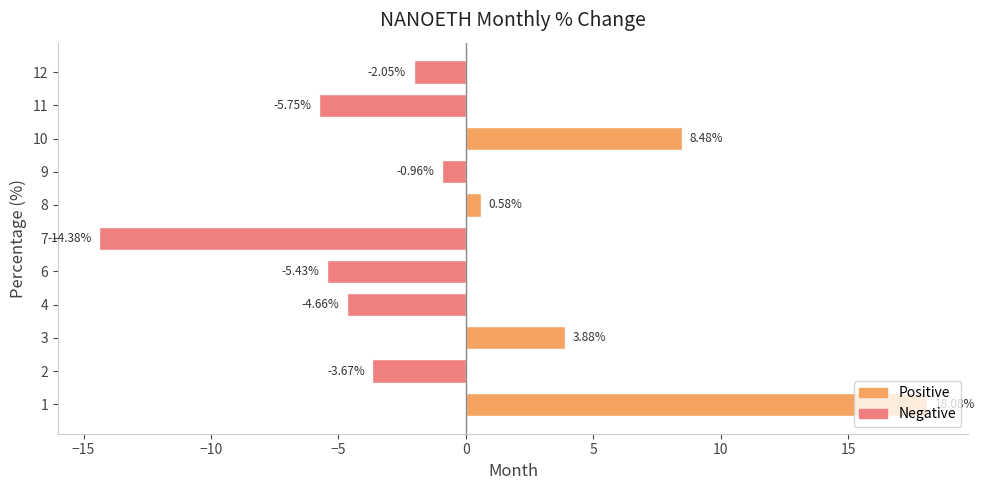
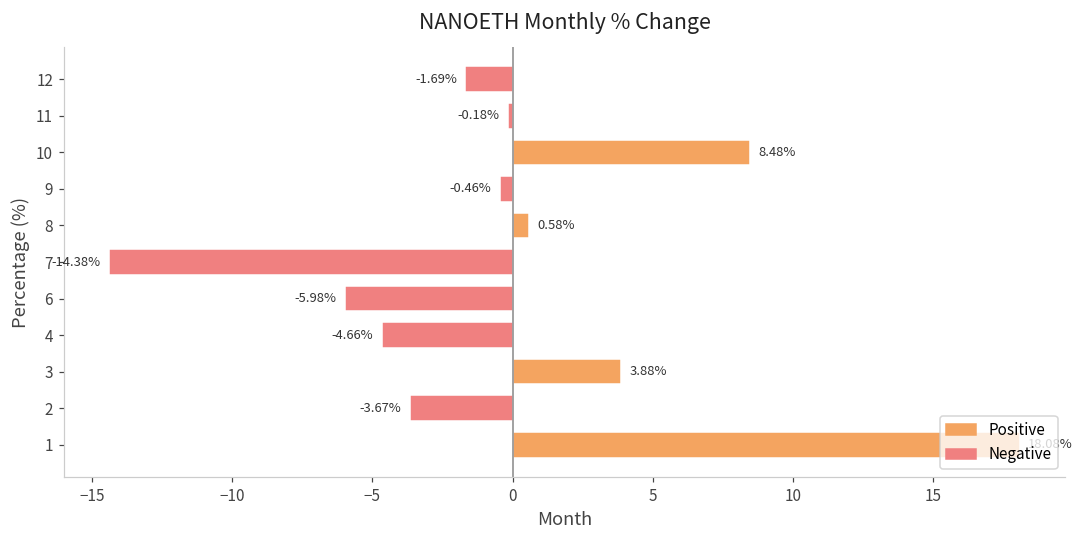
  {
-   "12": "-2.05%",
-   "11": "-5.75%",
+   "12": "-1.69%",
+   "11": "-0.18%",
    "10": "8.48%",
-   "9": "-0.96%",
+   "9": "-0.46%",
    "8": "0.58%",
    "7": "-14.38%",
-   "6": "-5.43%",
+   "6": "-5.98%",
    "4": "-4.66%",
    "3": "3.88%",
    "2": "-3.67%"
  }
